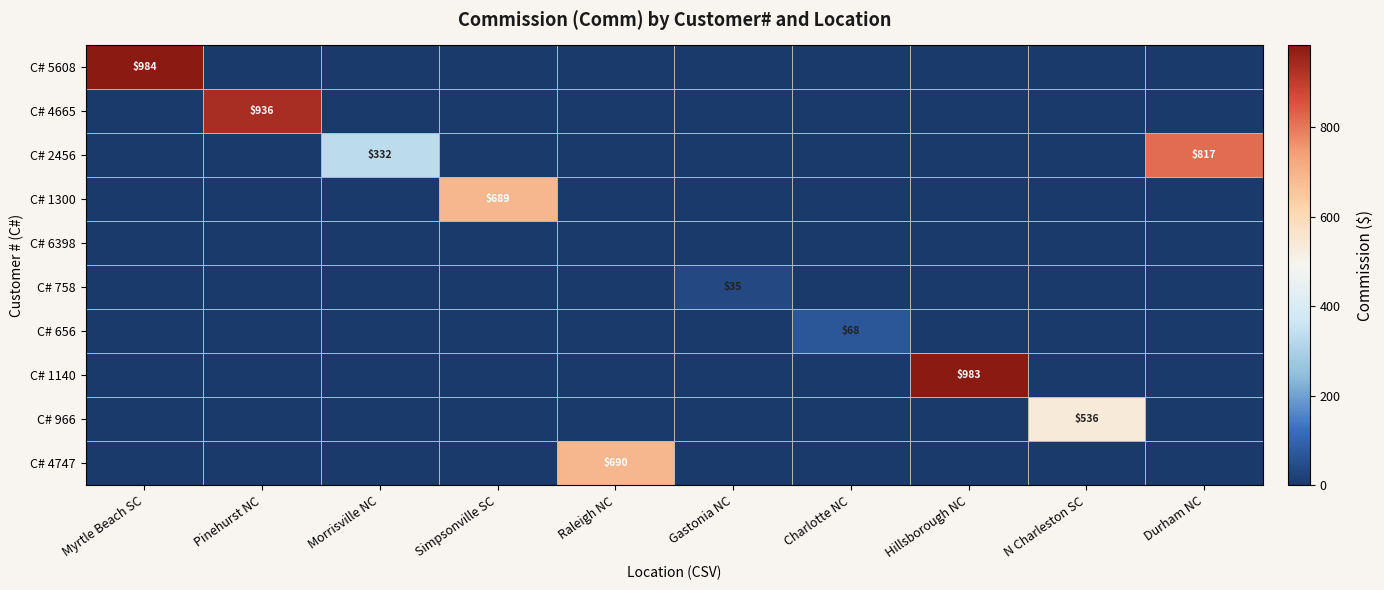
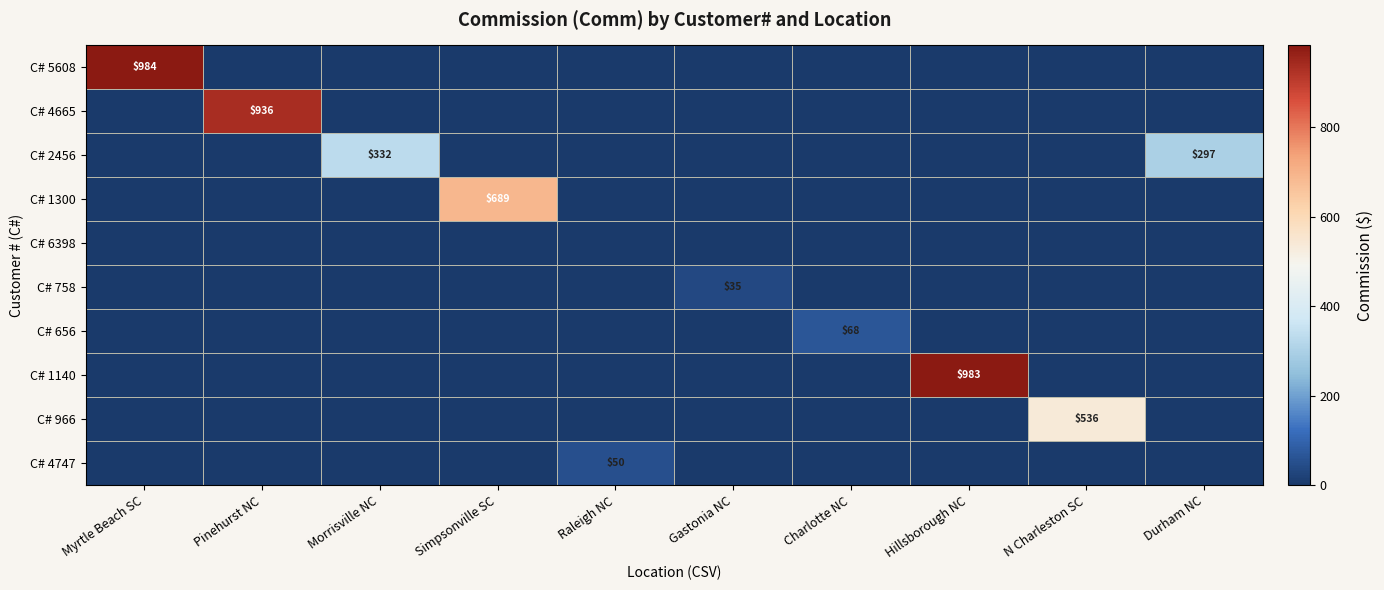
  {
    "C# 5608": {
      "Myrtle Beach SC": "$984"
    },
    "C# 4665": {
      "Pinehurst NC": "$936"
    },
    "C# 2456": {
      "Morrisville NC": "$332",
-     "Durham NC": "$817"
+     "Durham NC": "$297"
    },
    "C# 1300": {
      "Simpsonville SC": "$689"
    },
    "C# 758": {
      "Gastonia NC": "$35"
    },
    "C# 656": {
      "Charlotte NC": "$68"
    },
    "C# 1140": {
      "Hillsborough NC": "$983"
    },
    "C# 966": {
      "N Charleston SC": "$536"
    },
    "C# 4747": {
-     "Raleigh NC": "$690"
+     "Raleigh NC": "$50"
    }
  }
